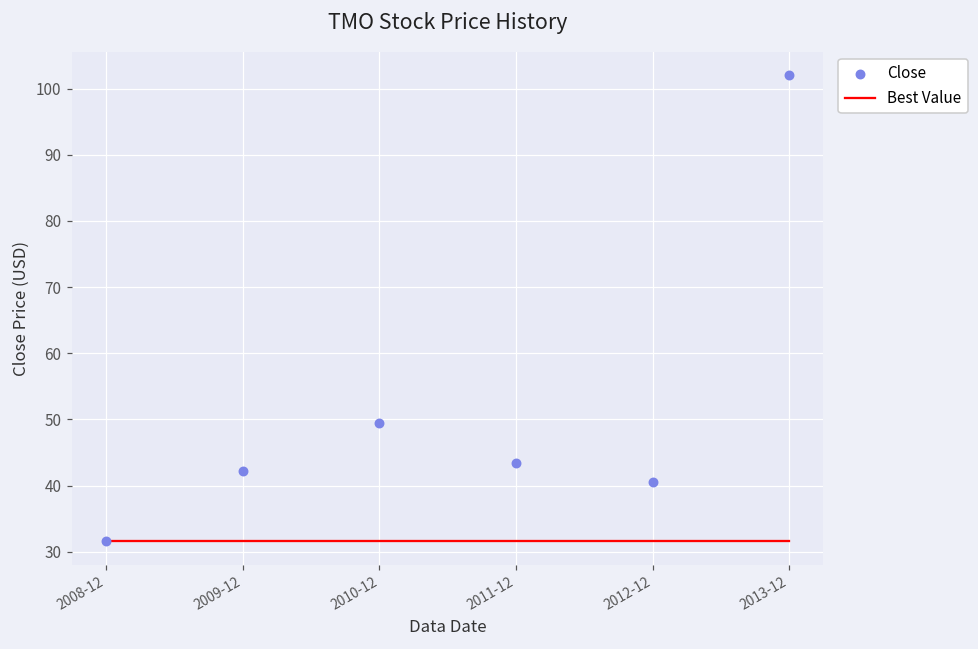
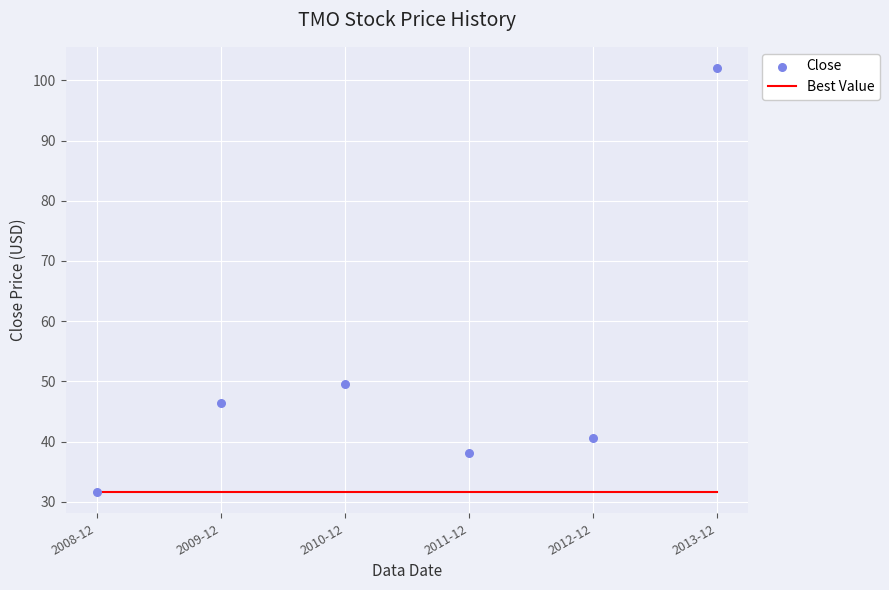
  {
    "Close": {
-     "2009-12": 42,
-     "2011-12": 43
+     "2009-12": 46,
+     "2011-12": 38
    },
    "Best Value": {
      "2009-12": 32,
      "2010-12": 32,
      "2011-12": 32,
      "2012-12": 32,
      "2013-12": 32
    }
  }
